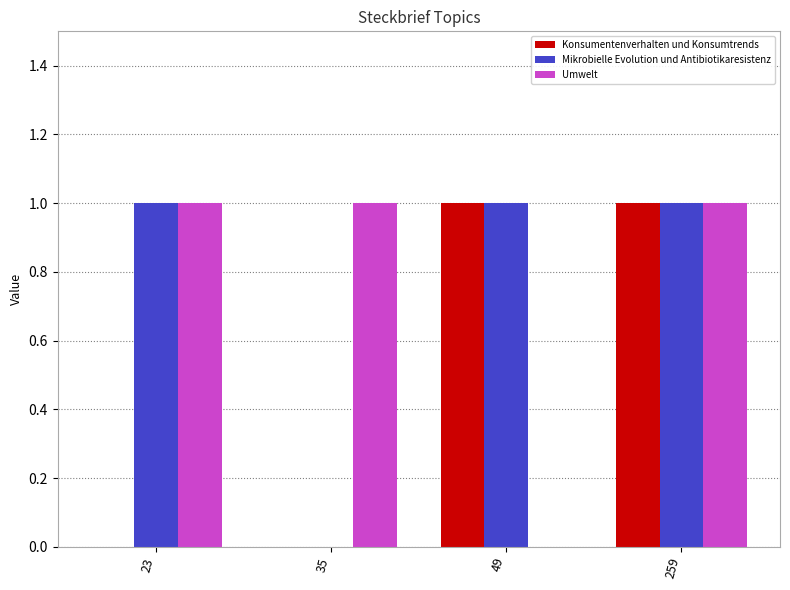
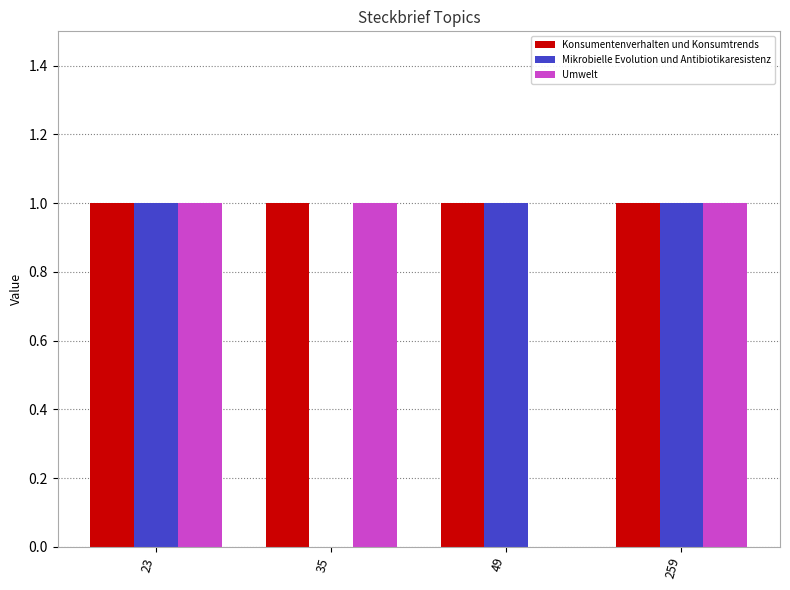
  {
    "Konsumentenverhalten und Konsumtrends": {
-     "23": 0,
-     "35": 0,
+     "23": 1,
+     "35": 1,
      "49": 1,
      "259": 1
    },
    "Mikrobielle Evolution und Antibiotikaresistenz": {
      "23": 1,
      "35": 0,
      "49": 1,
      "259": 1
    },
    "Umwelt": {
      "23": 1,
      "35": 1,
      "49": 0,
      "259": 1
    }
  }
